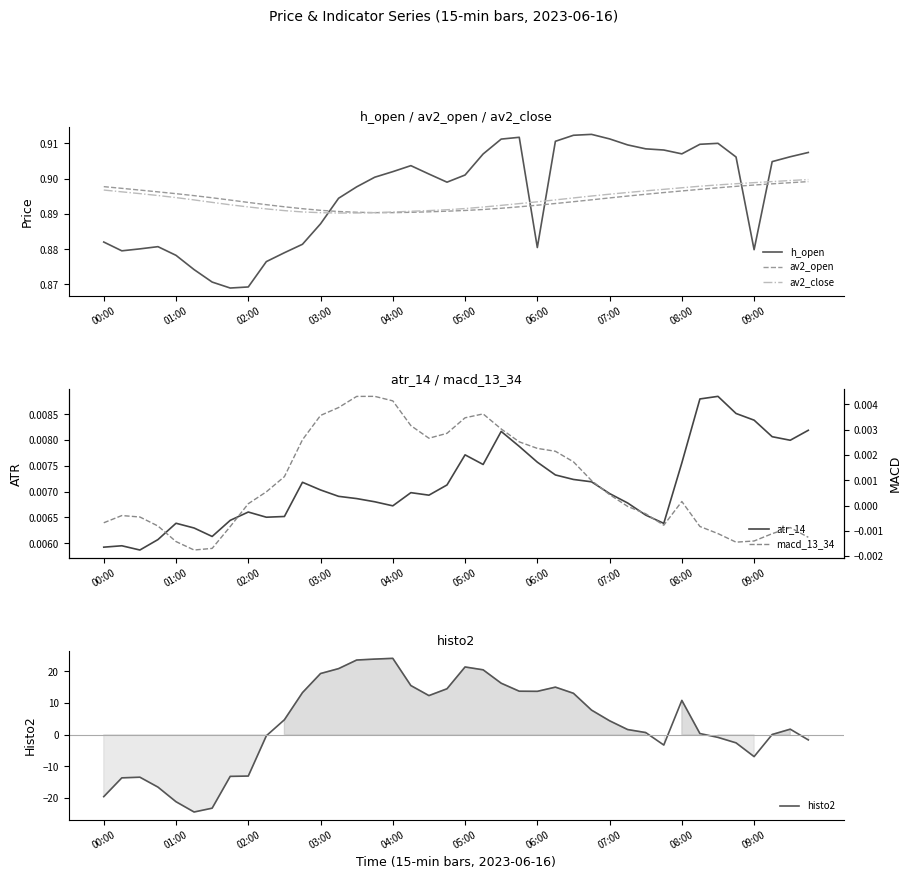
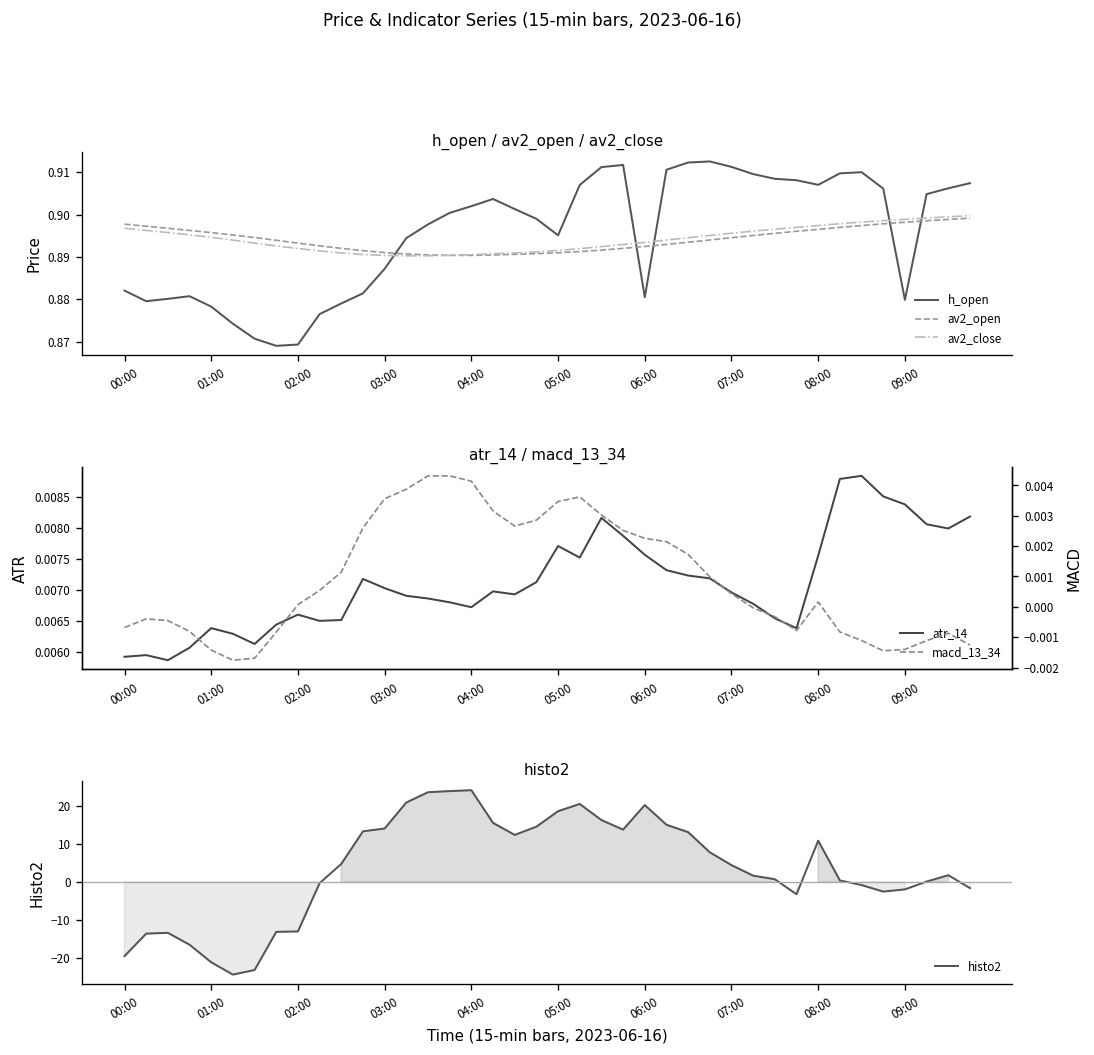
  {
    "h_open / av2_open / av2_close": {
      "h_open": {
        "00:00": 0.882,
        "01:00": 0.878,
        "02:00": 0.869,
        "03:00": 0.887,
        "04:00": 0.902,
-       "05:00": 0.901,
+       "05:00": 0.895,
        "06:00": 0.880,
        "07:00": 0.911,
        "08:00": 0.907,
        "09:00": 0.880
      }
    },
    "histo2": {
      "00:00": -20,
      "01:00": -21,
      "02:00": -13,
-     "03:00": 19,
+     "03:00": 14,
      "04:00": 24,
-     "05:00": 21,
-     "06:00": 14,
+     "05:00": 19,
+     "06:00": 20,
      "07:00": 4,
      "08:00": 11,
-     "09:00": -7
+     "09:00": -2
    }
  }
